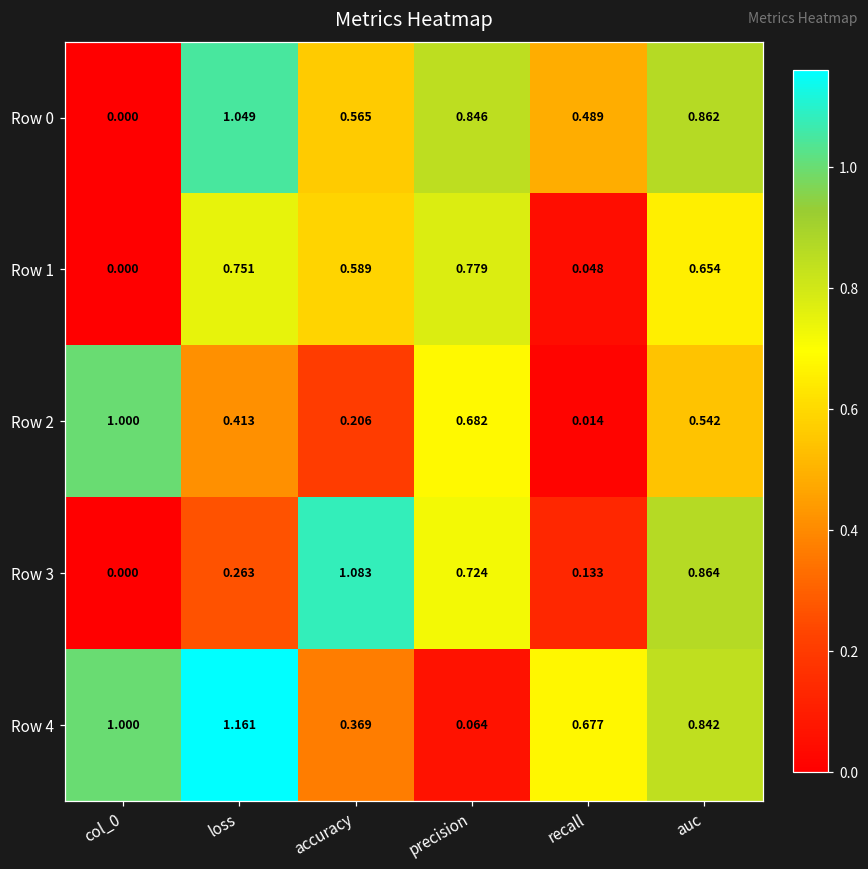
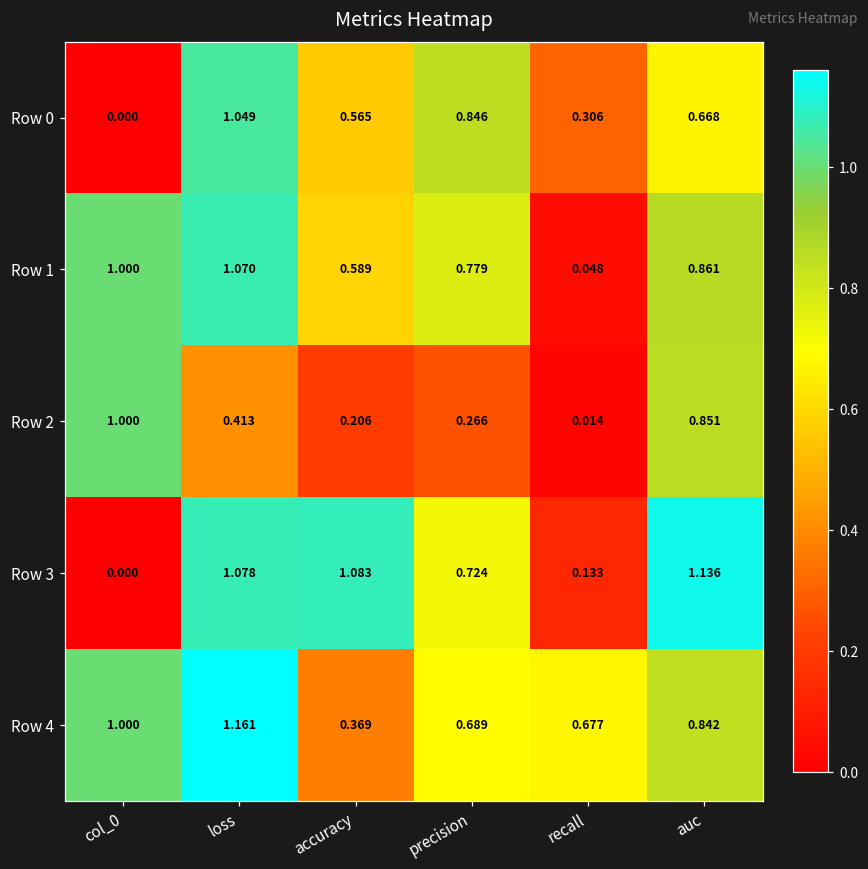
  {
    "Row 0": {
      "col_0": 0.000,
      "loss": 1.049,
      "accuracy": 0.565,
      "precision": 0.846,
-     "recall": 0.489,
-     "auc": 0.862
+     "recall": 0.306,
+     "auc": 0.668
    },
    "Row 1": {
-     "col_0": 0.000,
-     "loss": 0.751,
+     "col_0": 1.000,
+     "loss": 1.070,
      "accuracy": 0.589,
      "precision": 0.779,
      "recall": 0.048,
-     "auc": 0.654
+     "auc": 0.861
    },
    "Row 2": {
      "col_0": 1.000,
      "loss": 0.413,
      "accuracy": 0.206,
-     "precision": 0.682,
+     "precision": 0.266,
      "recall": 0.014,
-     "auc": 0.542
+     "auc": 0.851
    },
    "Row 3": {
      "col_0": 0.000,
-     "loss": 0.263,
+     "loss": 1.078,
      "accuracy": 1.083,
      "precision": 0.724,
      "recall": 0.133,
-     "auc": 0.864
+     "auc": 1.136
    },
    "Row 4": {
      "col_0": 1.000,
      "loss": 1.161,
      "accuracy": 0.369,
-     "precision": 0.064,
+     "precision": 0.689,
      "recall": 0.677,
      "auc": 0.842
    }
  }
